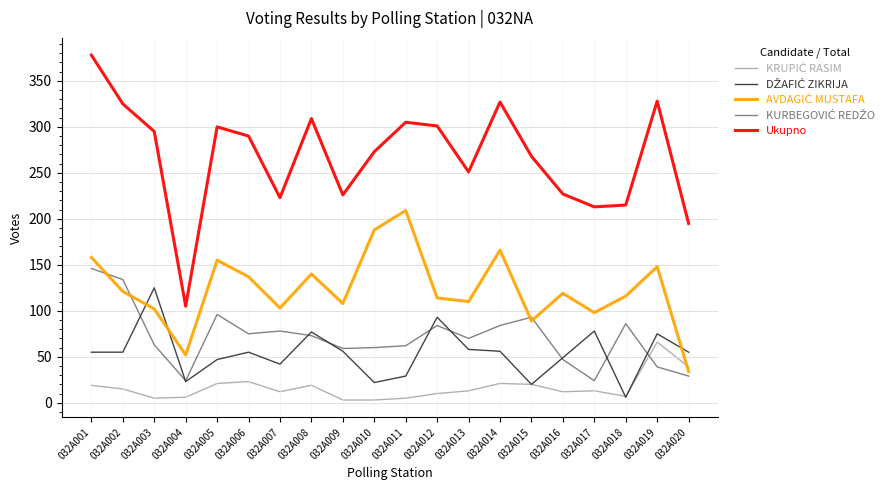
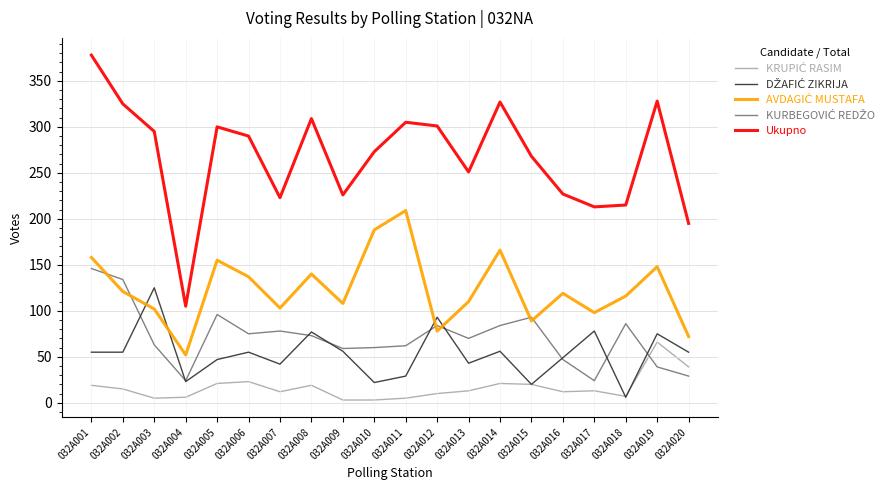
  {
    "KRUPIĆ RASIM": {
      "032A001": 20,
      "032A002": 20,
      "032A003": 10,
      "032A004": 10,
      "032A005": 20,
      "032A006": 20,
      "032A007": 10,
      "032A008": 20,
      "032A009": 0,
      "032A010": 0,
      "032A011": 10,
      "032A012": 10,
      "032A013": 10,
      "032A014": 20,
      "032A016": 10,
      "032A017": 10,
      "032A019": 70,
      "032A020": 40
    },
    "DŽAFIĆ ZIKRIJA": {
      "032A001": 60,
      "032A002": 60,
      "032A003": 130,
      "032A005": 50,
      "032A006": 60,
      "032A007": 40,
      "032A008": 80,
      "032A009": 60,
      "032A010": 20,
      "032A011": 30,
      "032A012": 90,
-     "032A013": 60,
+     "032A013": 40,
      "032A014": 60,
      "032A017": 80,
      "032A019": 80,
      "032A020": 60
    },
    "AVDAGIĆ MUSTAFA": {
      "032A001": 160,
      "032A002": 120,
      "032A003": 100,
      "032A004": 50,
      "032A005": 160,
      "032A006": 140,
      "032A007": 100,
      "032A008": 140,
      "032A009": 110,
      "032A010": 190,
      "032A011": 210,
-     "032A012": 110,
+     "032A012": 80,
      "032A013": 110,
      "032A014": 170,
      "032A015": 90,
      "032A016": 120,
      "032A017": 100,
      "032A018": 120,
      "032A019": 150,
-     "032A020": 30
+     "032A020": 70
    },
    "KURBEGOVIĆ REDŽO": {
      "032A001": 150,
      "032A002": 130,
      "032A003": 60,
      "032A005": 100,
      "032A006": 80,
      "032A007": 80,
      "032A008": 70,
      "032A009": 60,
      "032A010": 60,
      "032A011": 60,
      "032A012": 80,
      "032A013": 70,
      "032A014": 80,
      "032A015": 90,
      "032A017": 20,
      "032A018": 90,
      "032A019": 40,
      "032A020": 30
    },
    "Ukupno": {
      "032A001": 380,
      "032A002": 330,
      "032A003": 300,
      "032A004": 110,
      "032A005": 300,
      "032A006": 290,
      "032A007": 220,
      "032A008": 310,
      "032A009": 230,
      "032A010": 270,
      "032A011": 310,
      "032A012": 300,
      "032A013": 250,
      "032A014": 330,
      "032A015": 270,
      "032A016": 230,
      "032A017": 210,
      "032A018": 220,
      "032A019": 330,
      "032A020": 200
    }
  }
